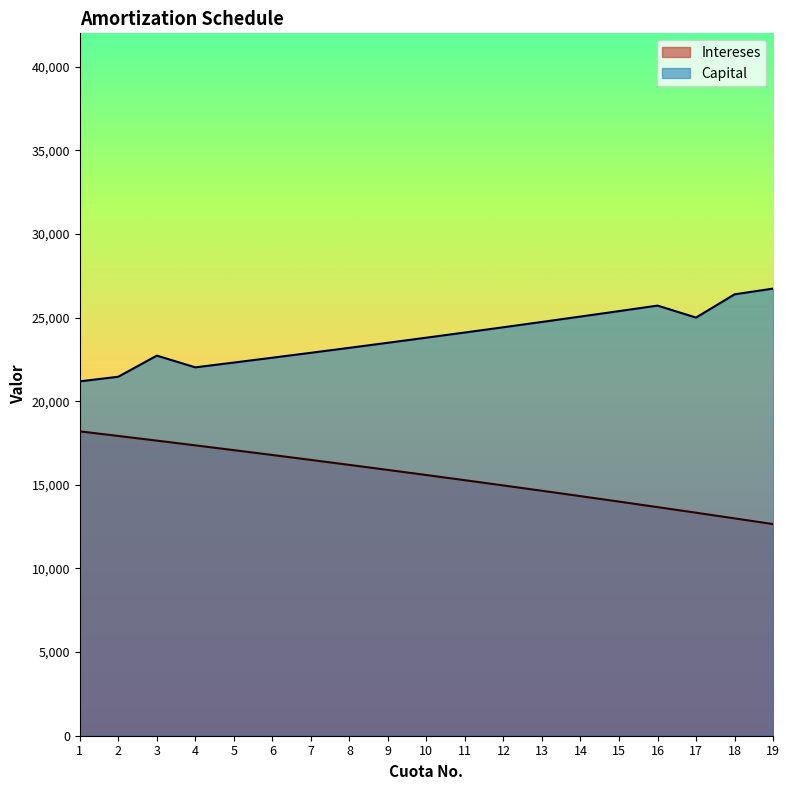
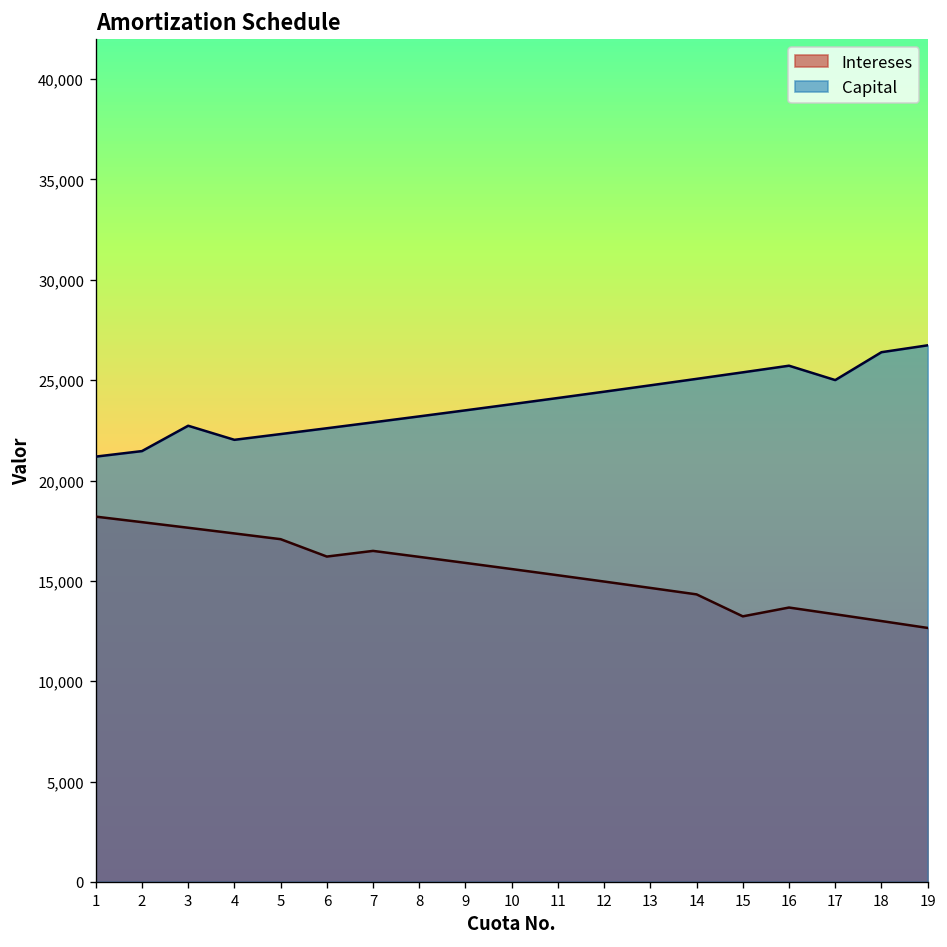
  {
    "Intereses": {
      "1": "18,200",
      "2": "17,900",
      "3": "17,600",
      "4": "17,400",
      "5": "17,100",
-     "6": "16,800",
+     "6": "16,200",
      "7": "16,500",
      "8": "16,200",
      "9": "15,900",
      "10": "15,600",
      "11": "15,300",
      "12": "15,000",
      "13": "14,600",
      "14": "14,300",
-     "15": "14,000",
+     "15": "13,200",
      "16": "13,700",
      "17": "13,300",
      "18": "13,000",
      "19": "12,700"
    },
    "Capital": {
      "1": "21,200",
      "2": "21,500",
      "3": "22,700",
      "4": "22,000",
      "5": "22,300",
      "6": "22,600",
      "7": "22,900",
      "8": "23,200",
      "9": "23,500",
      "10": "23,800",
      "11": "24,100",
      "12": "24,400",
      "13": "24,700",
      "14": "25,100",
      "15": "25,400",
      "16": "25,700",
      "17": "25,000",
      "18": "26,400",
      "19": "26,700"
    }
  }
